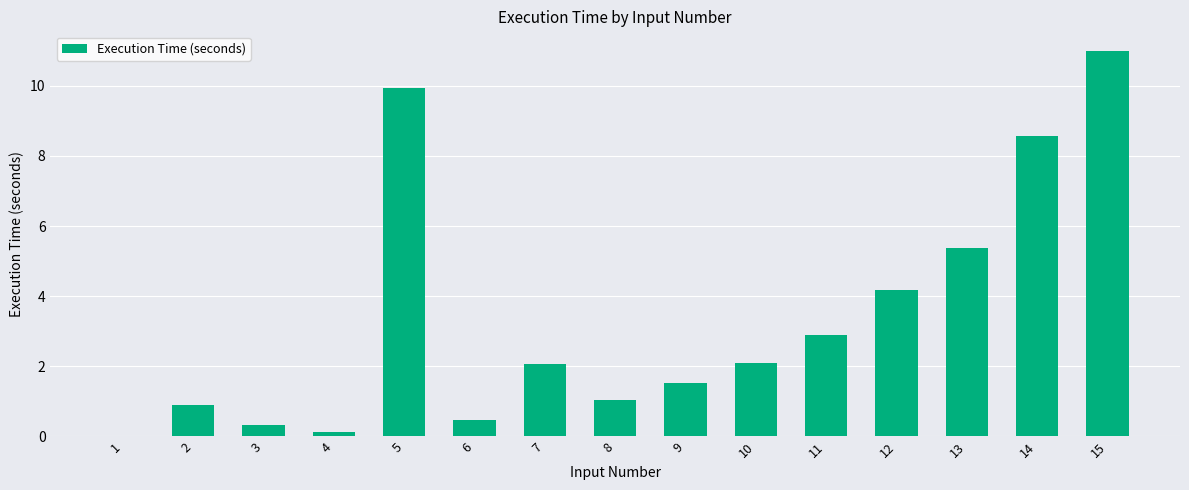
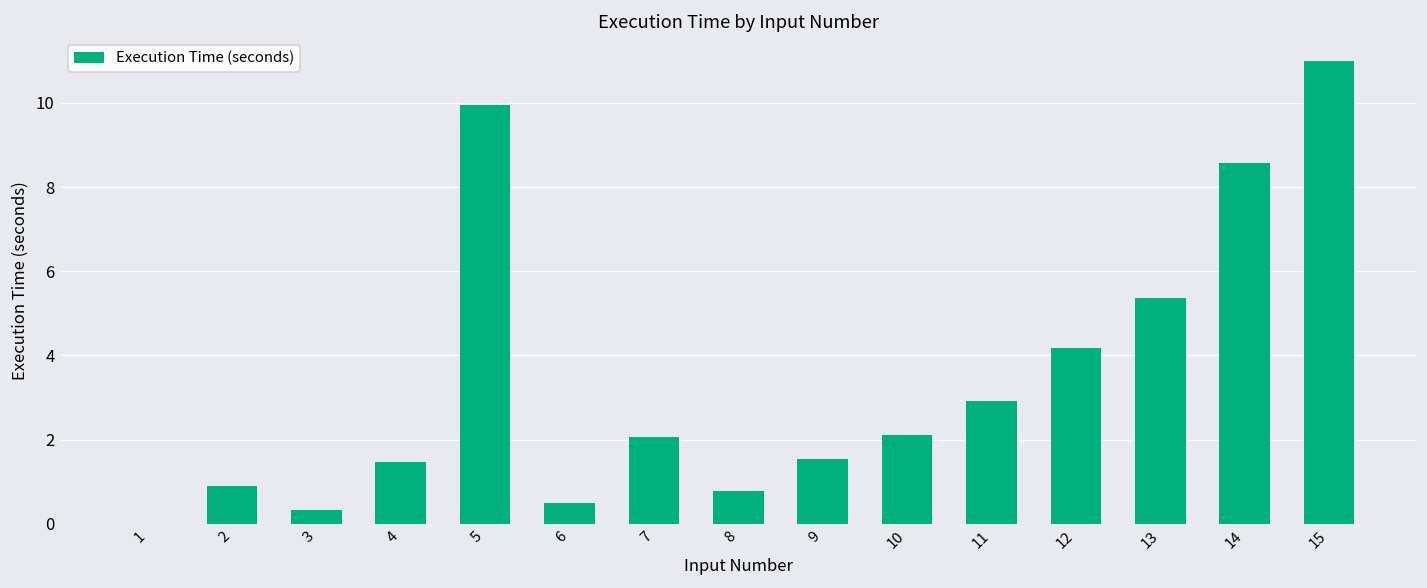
  {
    "2": 0.9,
    "3": 0.3,
-   "4": 0.1,
+   "4": 1.5,
    "5": 9.9,
    "6": 0.5,
    "7": 2.1,
-   "8": 1.0,
+   "8": 0.8,
    "9": 1.5,
    "10": 2.1,
    "11": 2.9,
    "12": 4.2,
    "13": 5.4,
    "14": 8.6,
    "15": 11.0
  }
